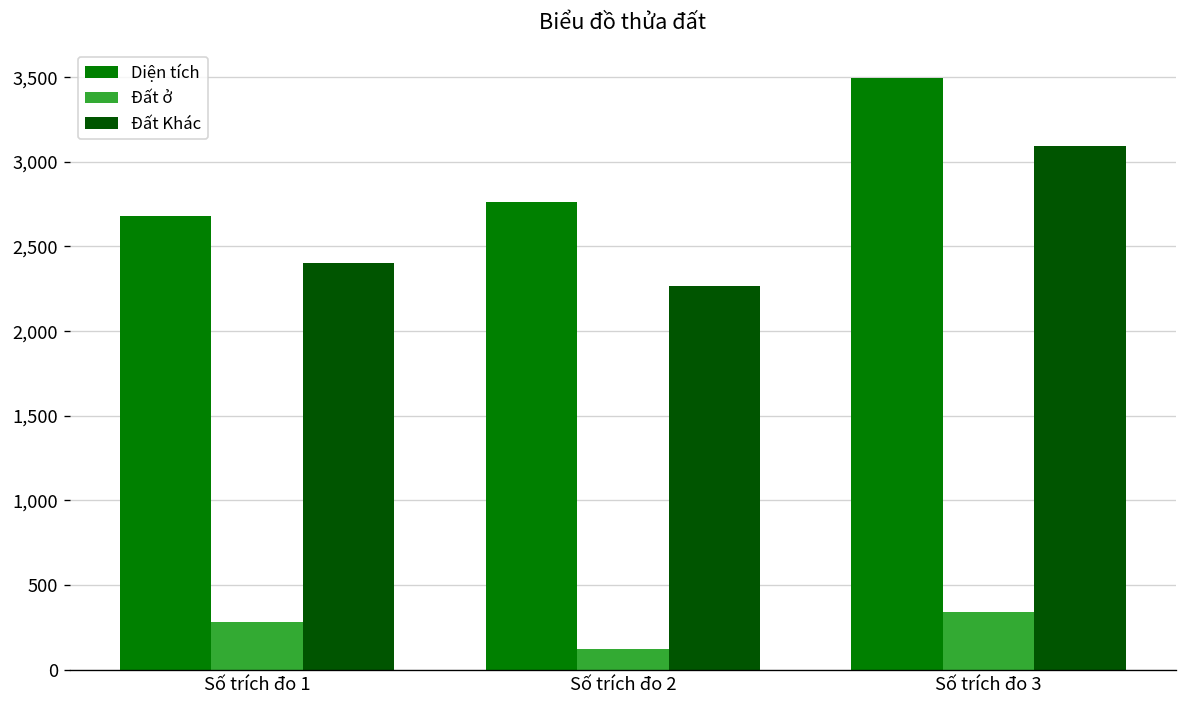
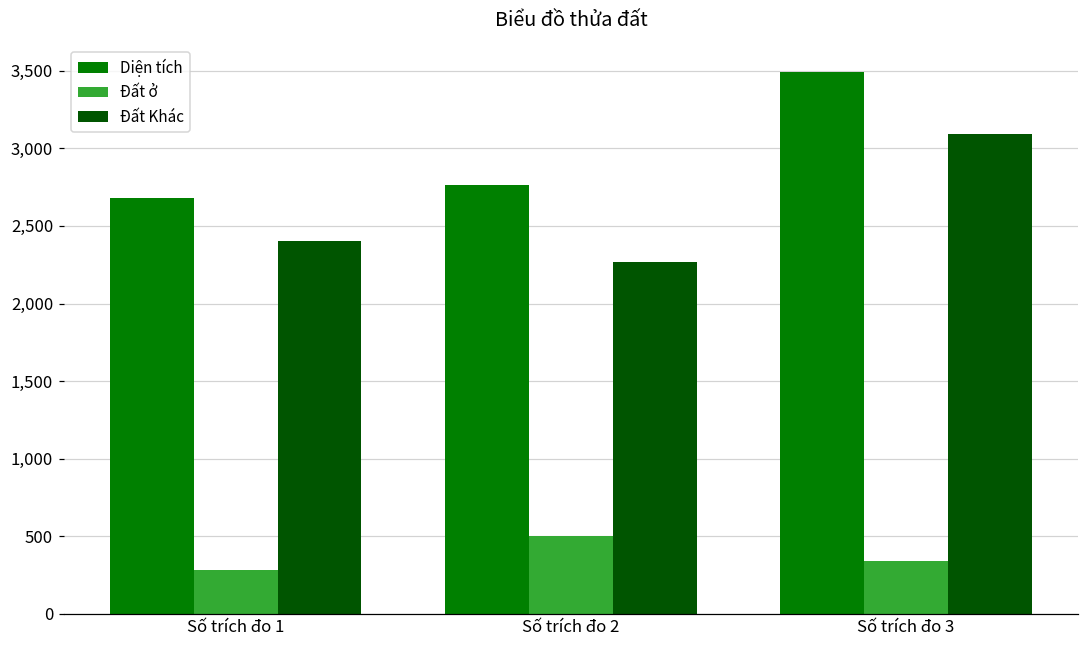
  {
    "Đất ở": {
      "Số trích đo 1": 280,
-     "Số trích đo 2": 120,
+     "Số trích đo 2": 500,
      "Số trích đo 3": 340
    }
  }
